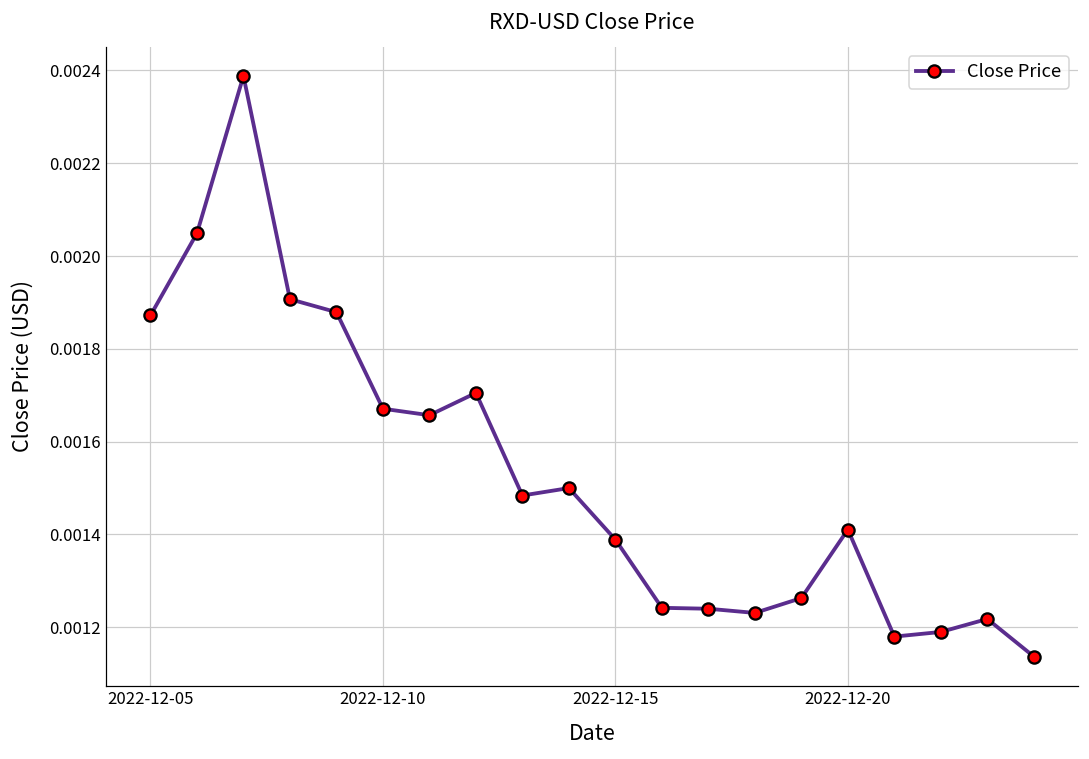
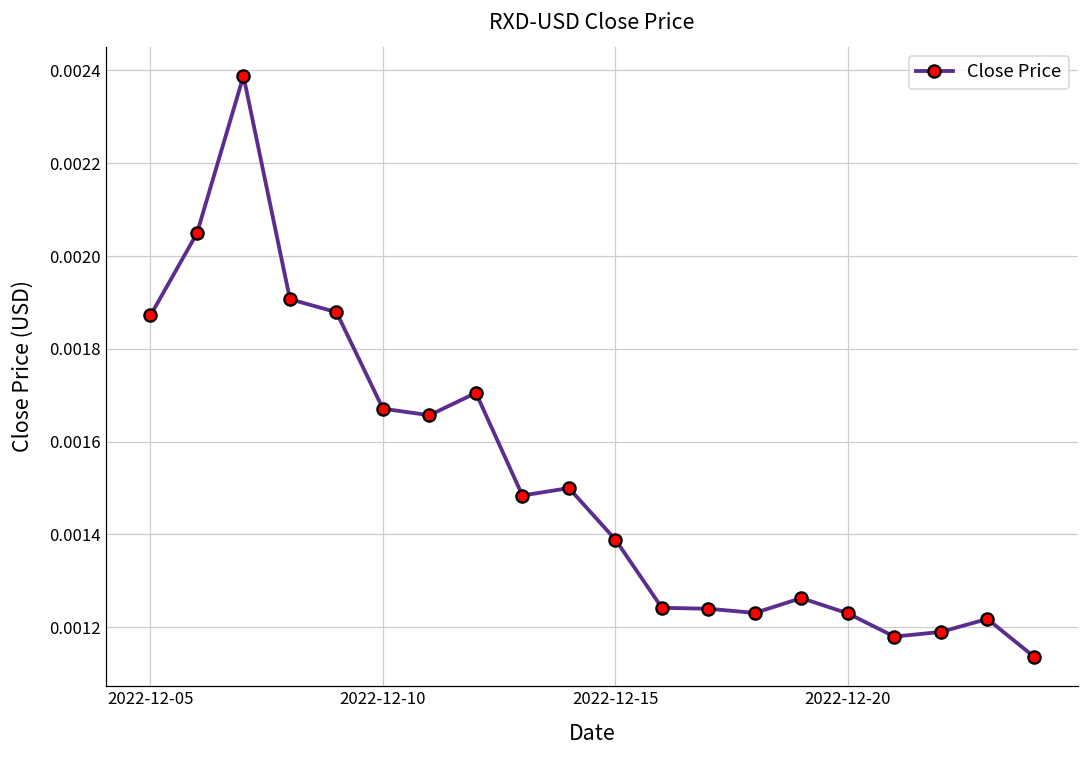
  {
    "2022-12-05": 0.00187,
    "2022-12-10": 0.00167,
    "2022-12-15": 0.00139,
-   "2022-12-20": 0.00141
+   "2022-12-20": 0.00123
  }
